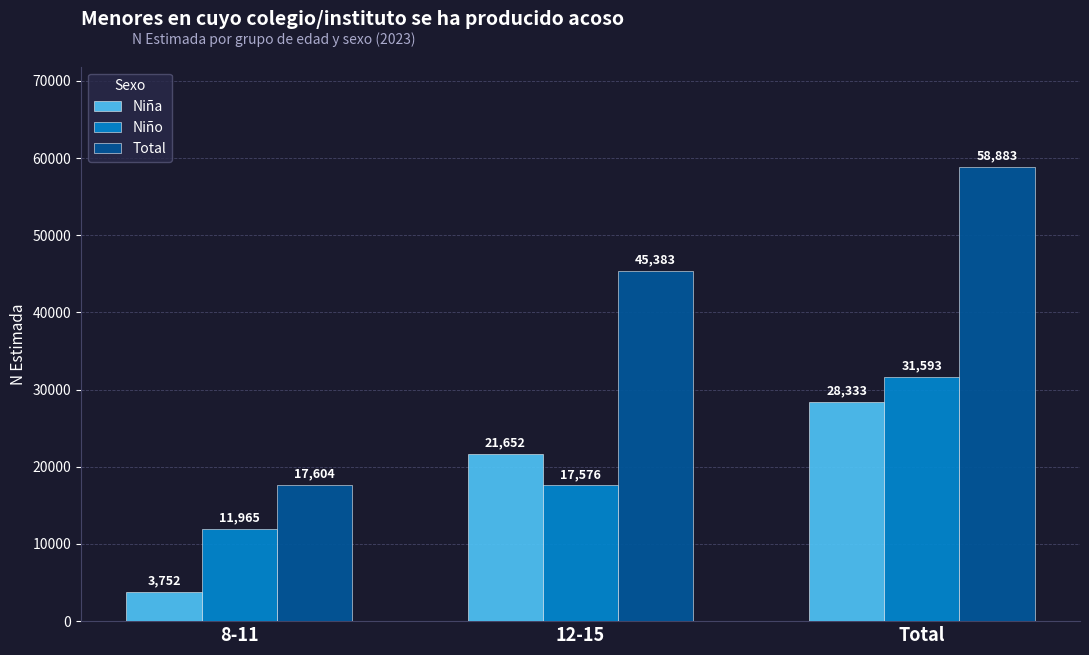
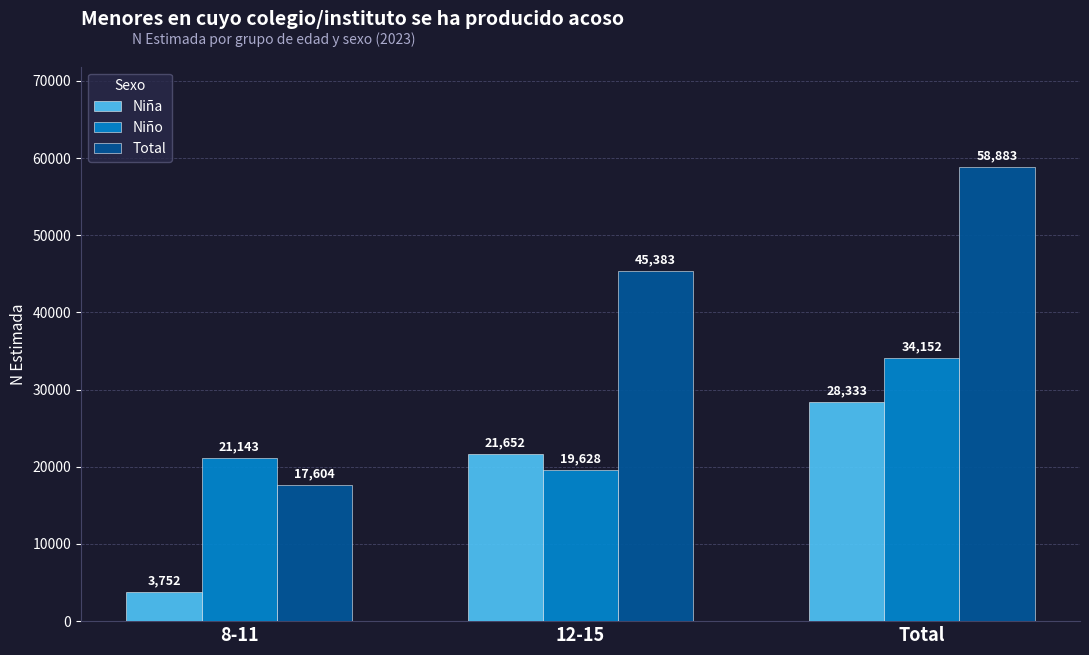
  {
    "Niña": {
      "8-11": "3,752",
      "12-15": "21,652",
      "Total": "28,333"
    },
    "Niño": {
-     "8-11": "11,965",
-     "12-15": "17,576",
-     "Total": "31,593"
+     "8-11": "21,143",
+     "12-15": "19,628",
+     "Total": "34,152"
    },
    "Total": {
      "8-11": "17,604",
      "12-15": "45,383",
      "Total": "58,883"
    }
  }
